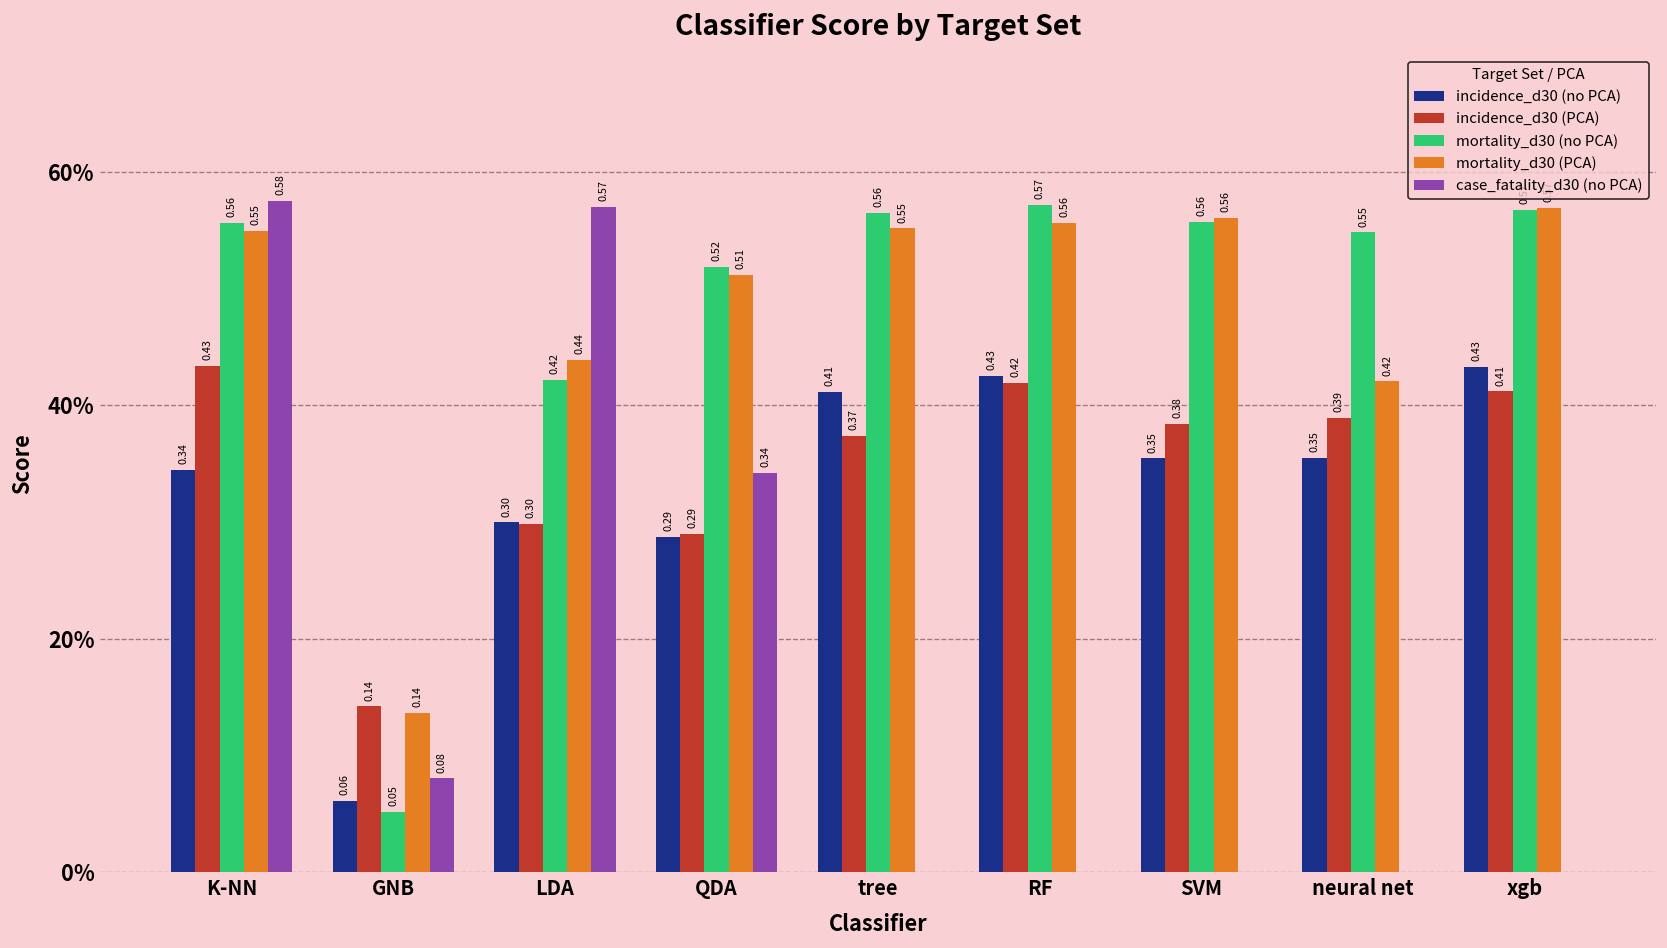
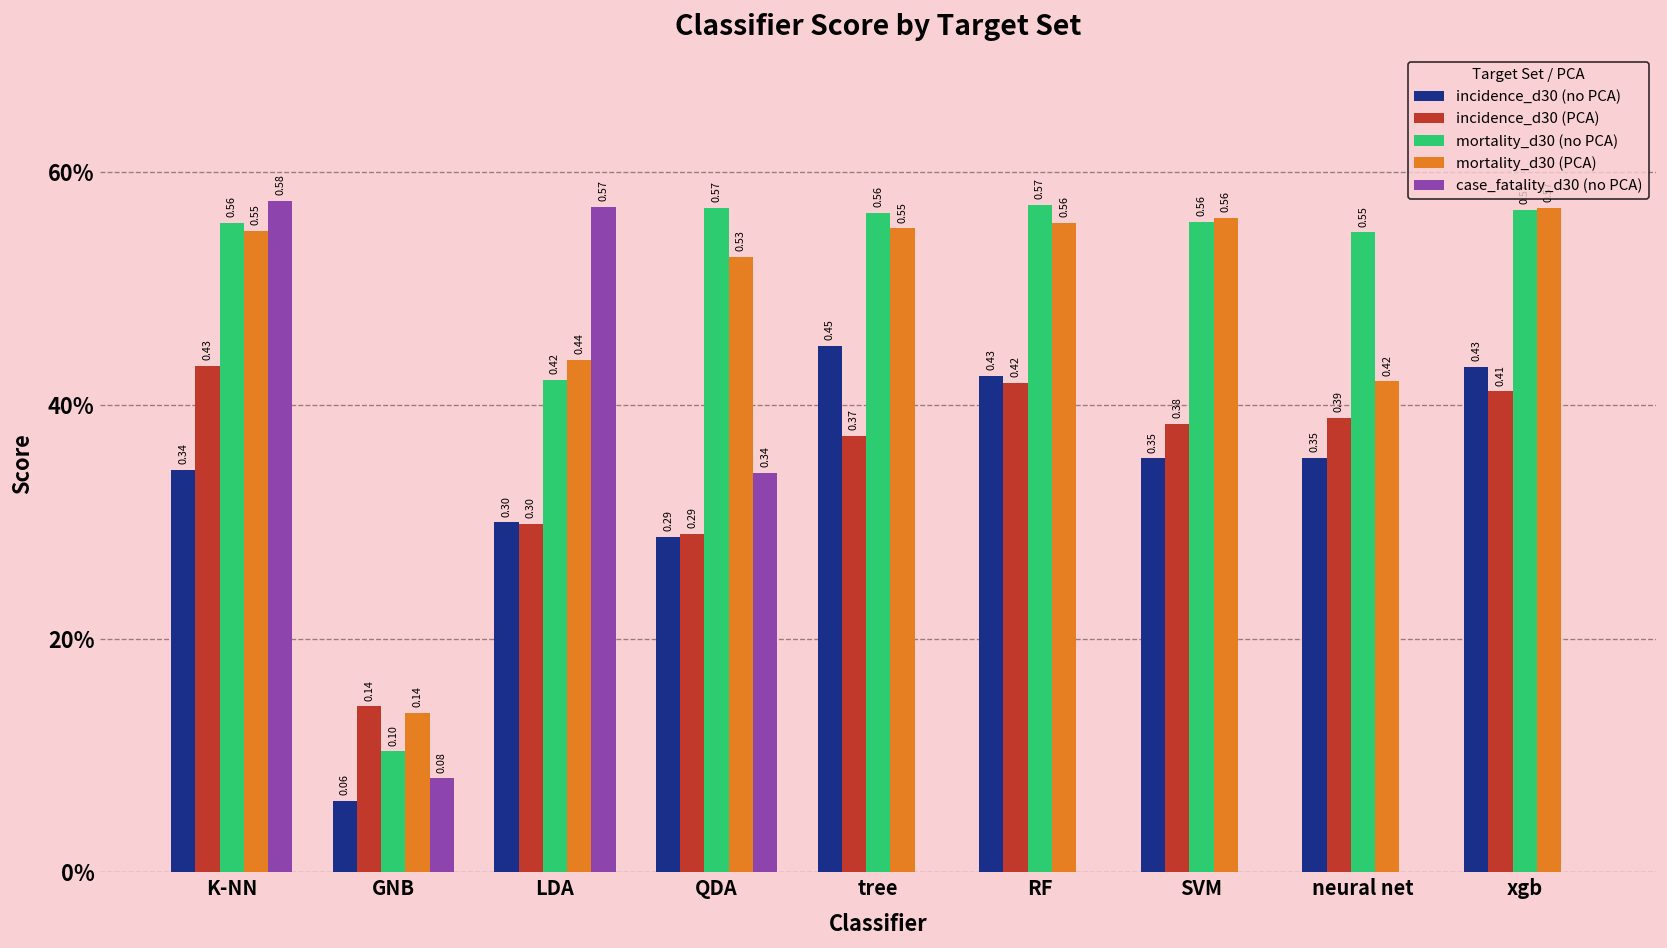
  {
    "incidence_d30 (no PCA)": {
      "K-NN": 0.34,
      "GNB": 0.06,
      "LDA": 0.30,
      "QDA": 0.29,
-     "tree": 0.41,
+     "tree": 0.45,
      "RF": 0.43,
      "SVM": 0.35,
      "neural net": 0.35,
      "xgb": 0.43
    },
    "incidence_d30 (PCA)": {
      "K-NN": 0.43,
      "GNB": 0.14,
      "LDA": 0.30,
      "QDA": 0.29,
      "tree": 0.37,
      "RF": 0.42,
      "SVM": 0.38,
      "neural net": 0.39,
      "xgb": 0.41
    },
    "mortality_d30 (no PCA)": {
      "K-NN": 0.56,
-     "GNB": 0.05,
+     "GNB": 0.10,
      "LDA": 0.42,
-     "QDA": 0.52,
+     "QDA": 0.57,
      "tree": 0.56,
      "RF": 0.57,
      "SVM": 0.56,
      "neural net": 0.55
    },
    "mortality_d30 (PCA)": {
      "K-NN": 0.55,
      "GNB": 0.14,
      "LDA": 0.44,
-     "QDA": 0.51,
+     "QDA": 0.53,
      "tree": 0.55,
      "RF": 0.56,
      "SVM": 0.56,
      "neural net": 0.42
    },
    "case_fatality_d30 (no PCA)": {
      "K-NN": 0.58,
      "GNB": 0.08,
      "LDA": 0.57,
      "QDA": 0.34
    }
  }
